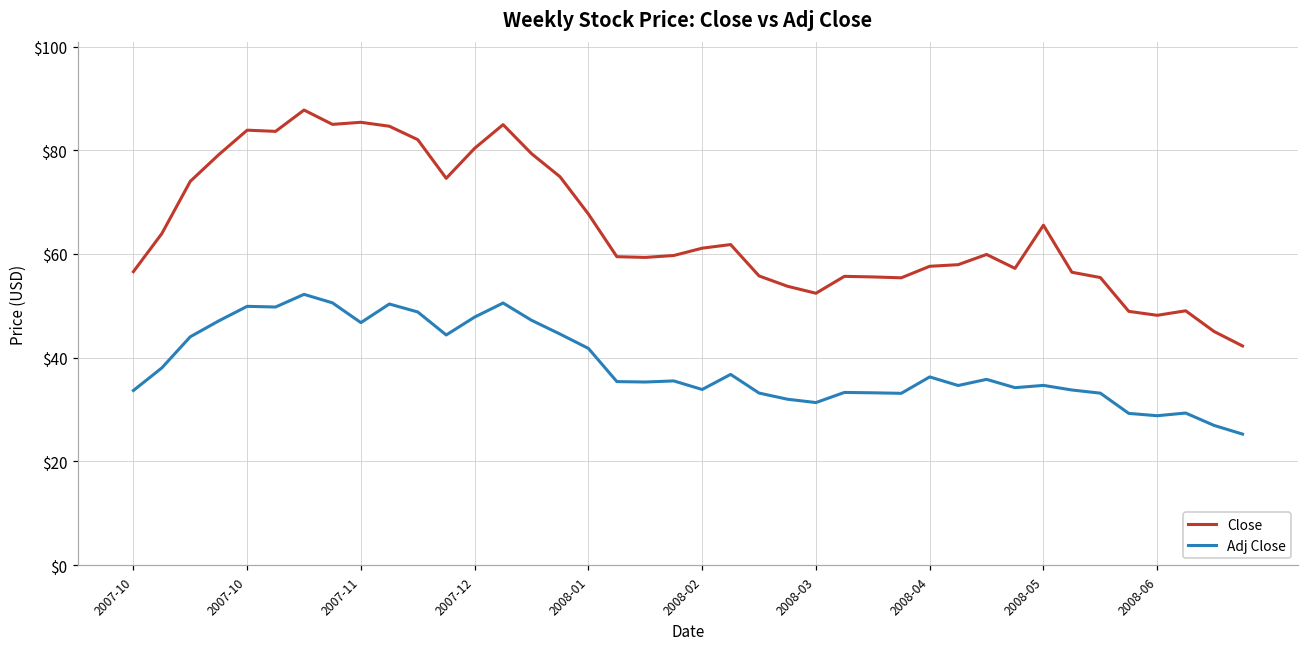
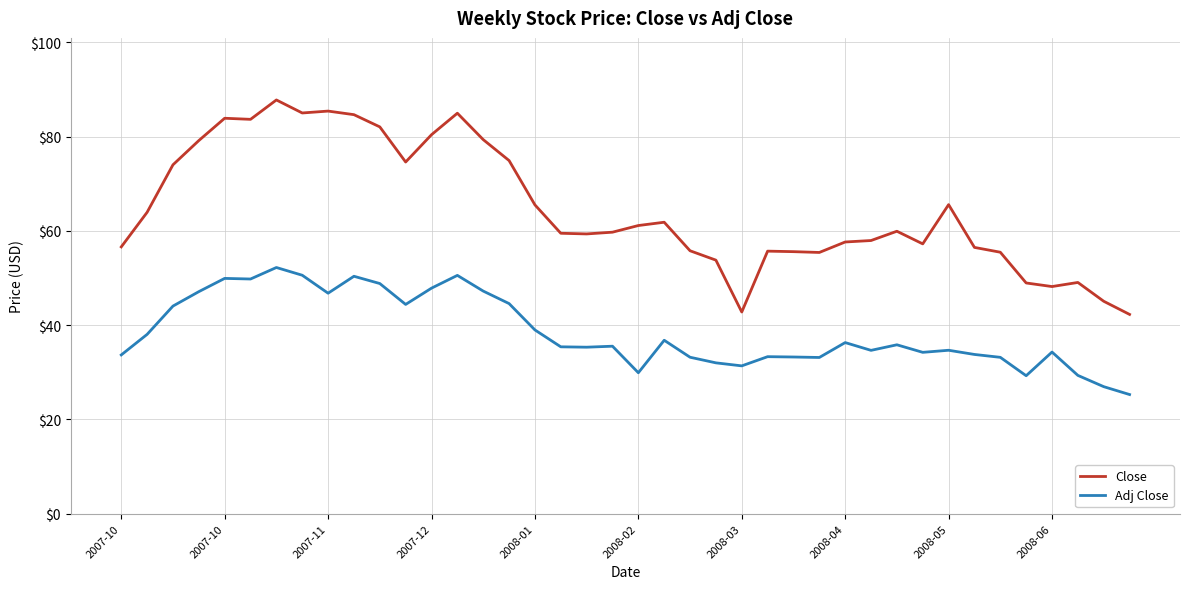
  {
    "Close": {
      "2007-11": "$85",
      "2007-12": "$80",
-     "2008-01": "$68",
+     "2008-01": "$66",
      "2008-02": "$61",
-     "2008-03": "$52",
+     "2008-03": "$43",
      "2008-04": "$58",
      "2008-05": "$66",
      "2008-06": "$48"
    },
    "Adj Close": {
      "2007-11": "$47",
      "2007-12": "$48",
-     "2008-01": "$42",
-     "2008-02": "$34",
+     "2008-01": "$39",
+     "2008-02": "$30",
      "2008-03": "$31",
      "2008-04": "$36",
      "2008-05": "$35",
-     "2008-06": "$29"
+     "2008-06": "$34"
    }
  }
